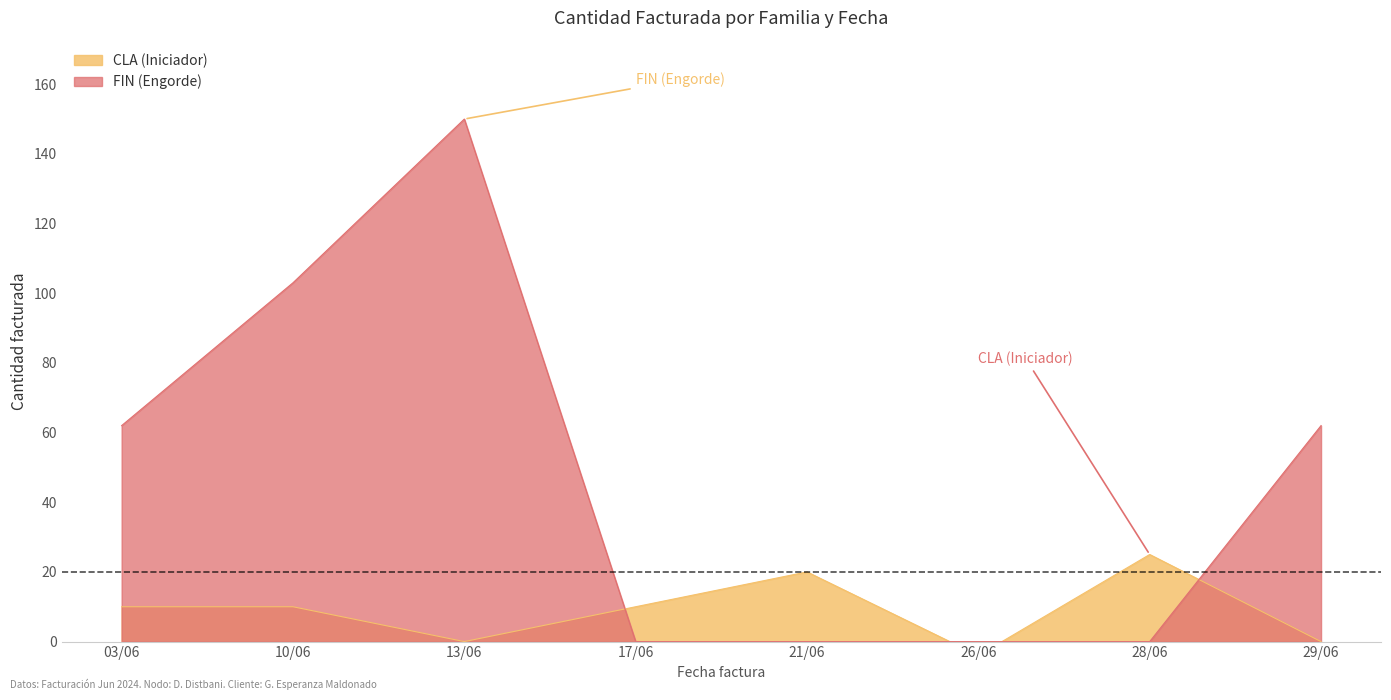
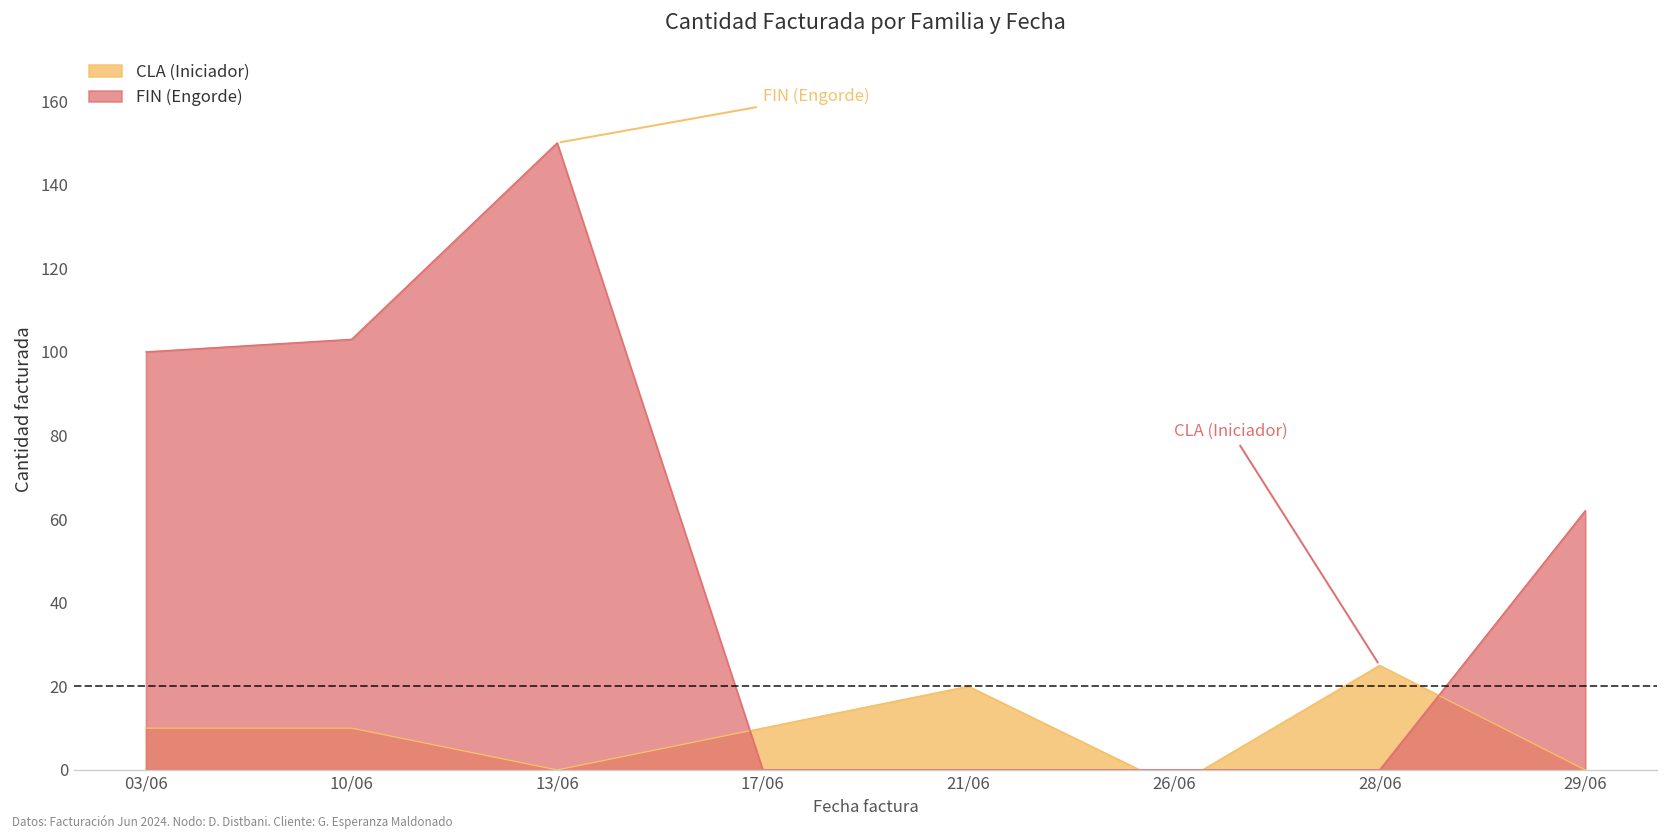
  {
    "FIN (Engorde)": {
-     "03/06": 62,
+     "03/06": 100,
      "10/06": 103,
      "13/06": 150,
      "17/06": 0,
      "21/06": 0,
      "28/06": 0,
      "29/06": 62
    }
  }
